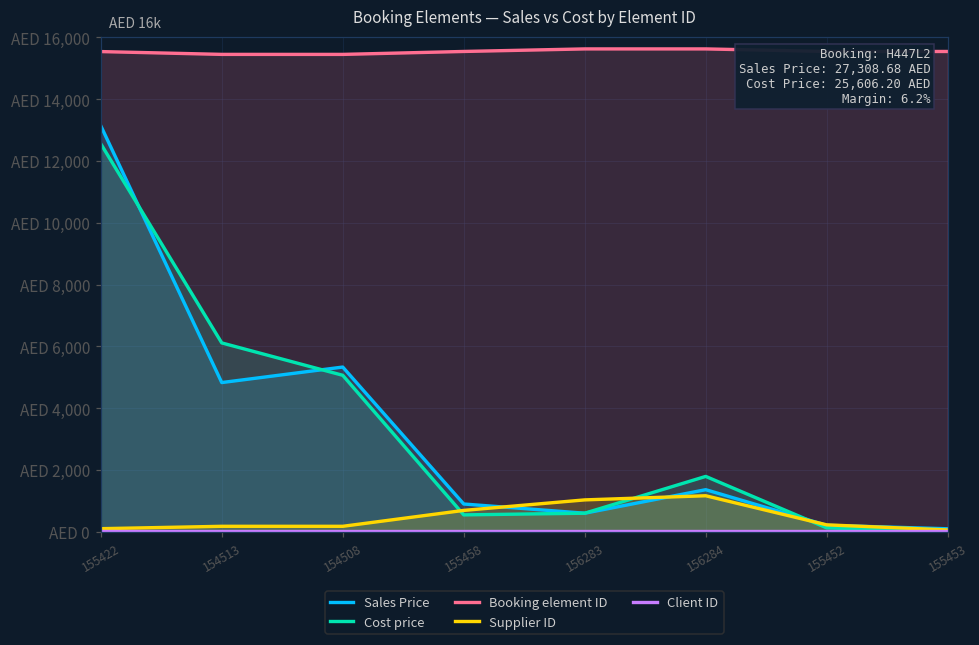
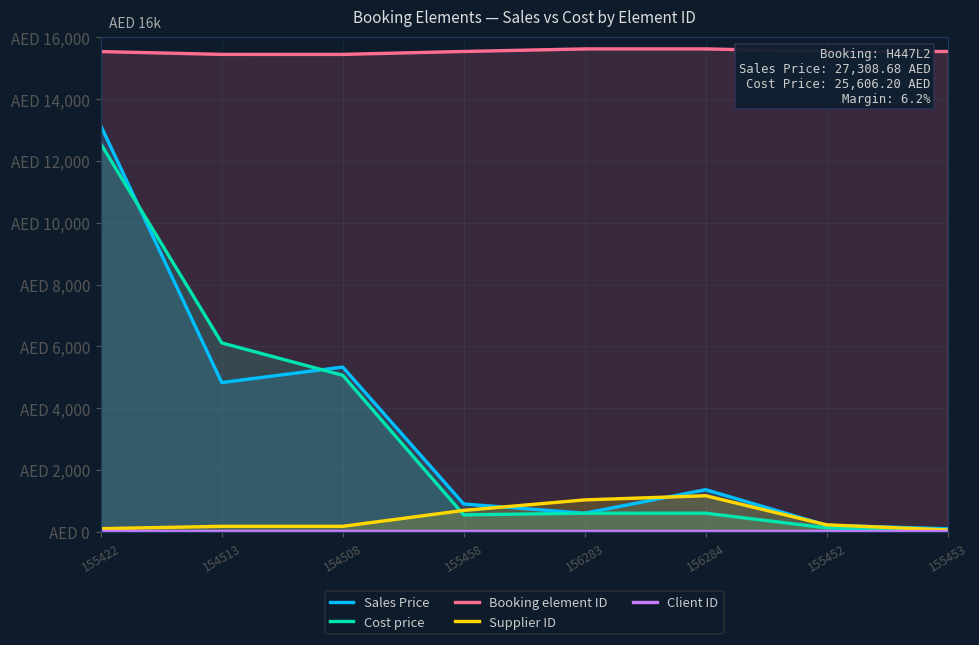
  {
    "Sales Price": {
      "155422": "AED 13,100",
      "154513": "AED 4,800",
      "154508": "AED 5,300",
      "155458": "AED 900",
      "156284": "AED 1,400"
    },
    "Cost price": {
      "155422": "AED 12,600",
      "154513": "AED 6,100",
      "154508": "AED 5,100",
      "155458": "AED 500",
-     "156284": "AED 1,800"
+     "156284": "AED 600"
    },
    "Booking element ID": {
      "155422": "16k"
    },
    "Supplier ID": {
      "154513": "AED 200",
      "154508": "AED 200",
      "155458": "AED 700",
      "156283": "AED 1,000",
      "156284": "AED 1,200"
    },
    "Client ID": {
      "154513": "AED 0",
      "154508": "AED 0",
      "155458": "AED 0",
      "156283": "AED 0",
      "156284": "AED 0",
      "155452": "AED 0"
    }
  }
